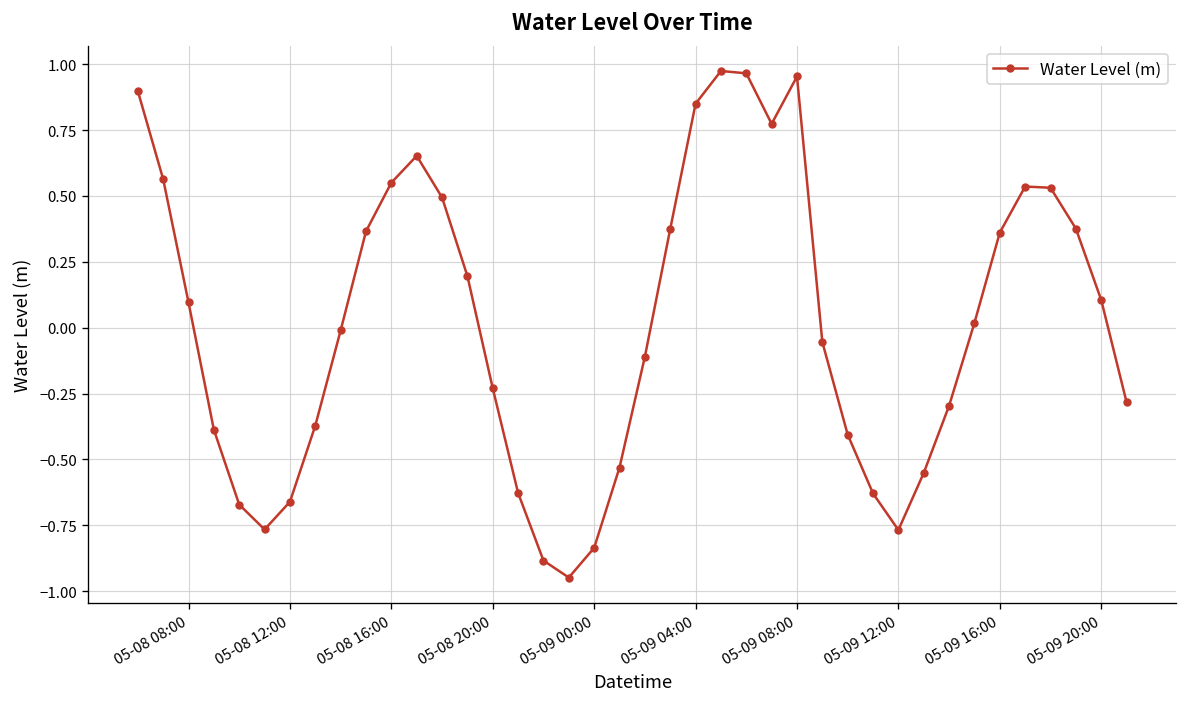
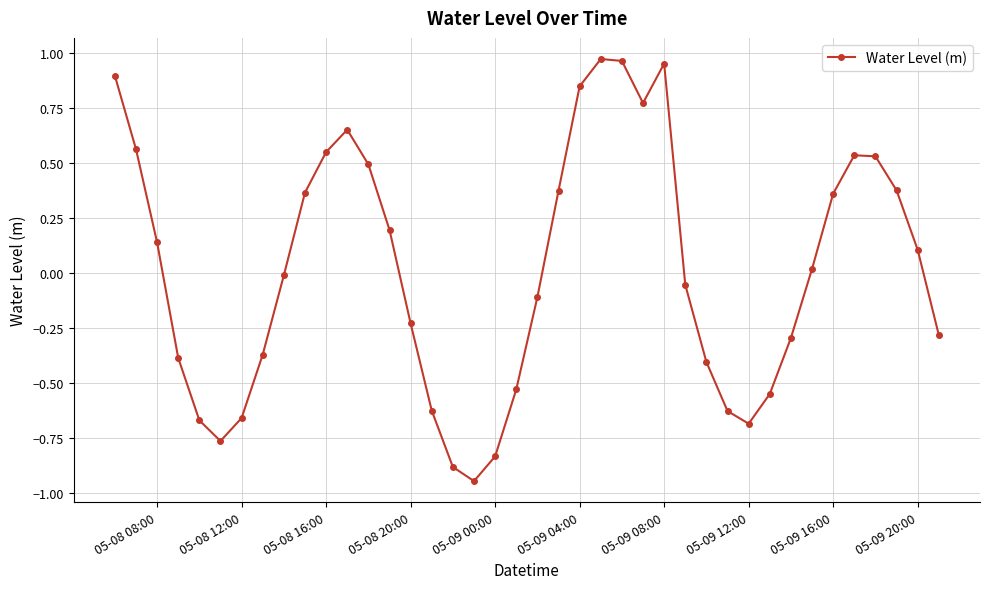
  {
-   "05-08 08:00": 0.10,
+   "05-08 08:00": 0.14,
    "05-08 12:00": -0.66,
    "05-08 16:00": 0.55,
    "05-08 20:00": -0.23,
    "05-09 00:00": -0.84,
    "05-09 04:00": 0.85,
    "05-09 08:00": 0.95,
-   "05-09 12:00": -0.77,
+   "05-09 12:00": -0.69,
    "05-09 16:00": 0.36,
    "05-09 20:00": 0.11
  }
